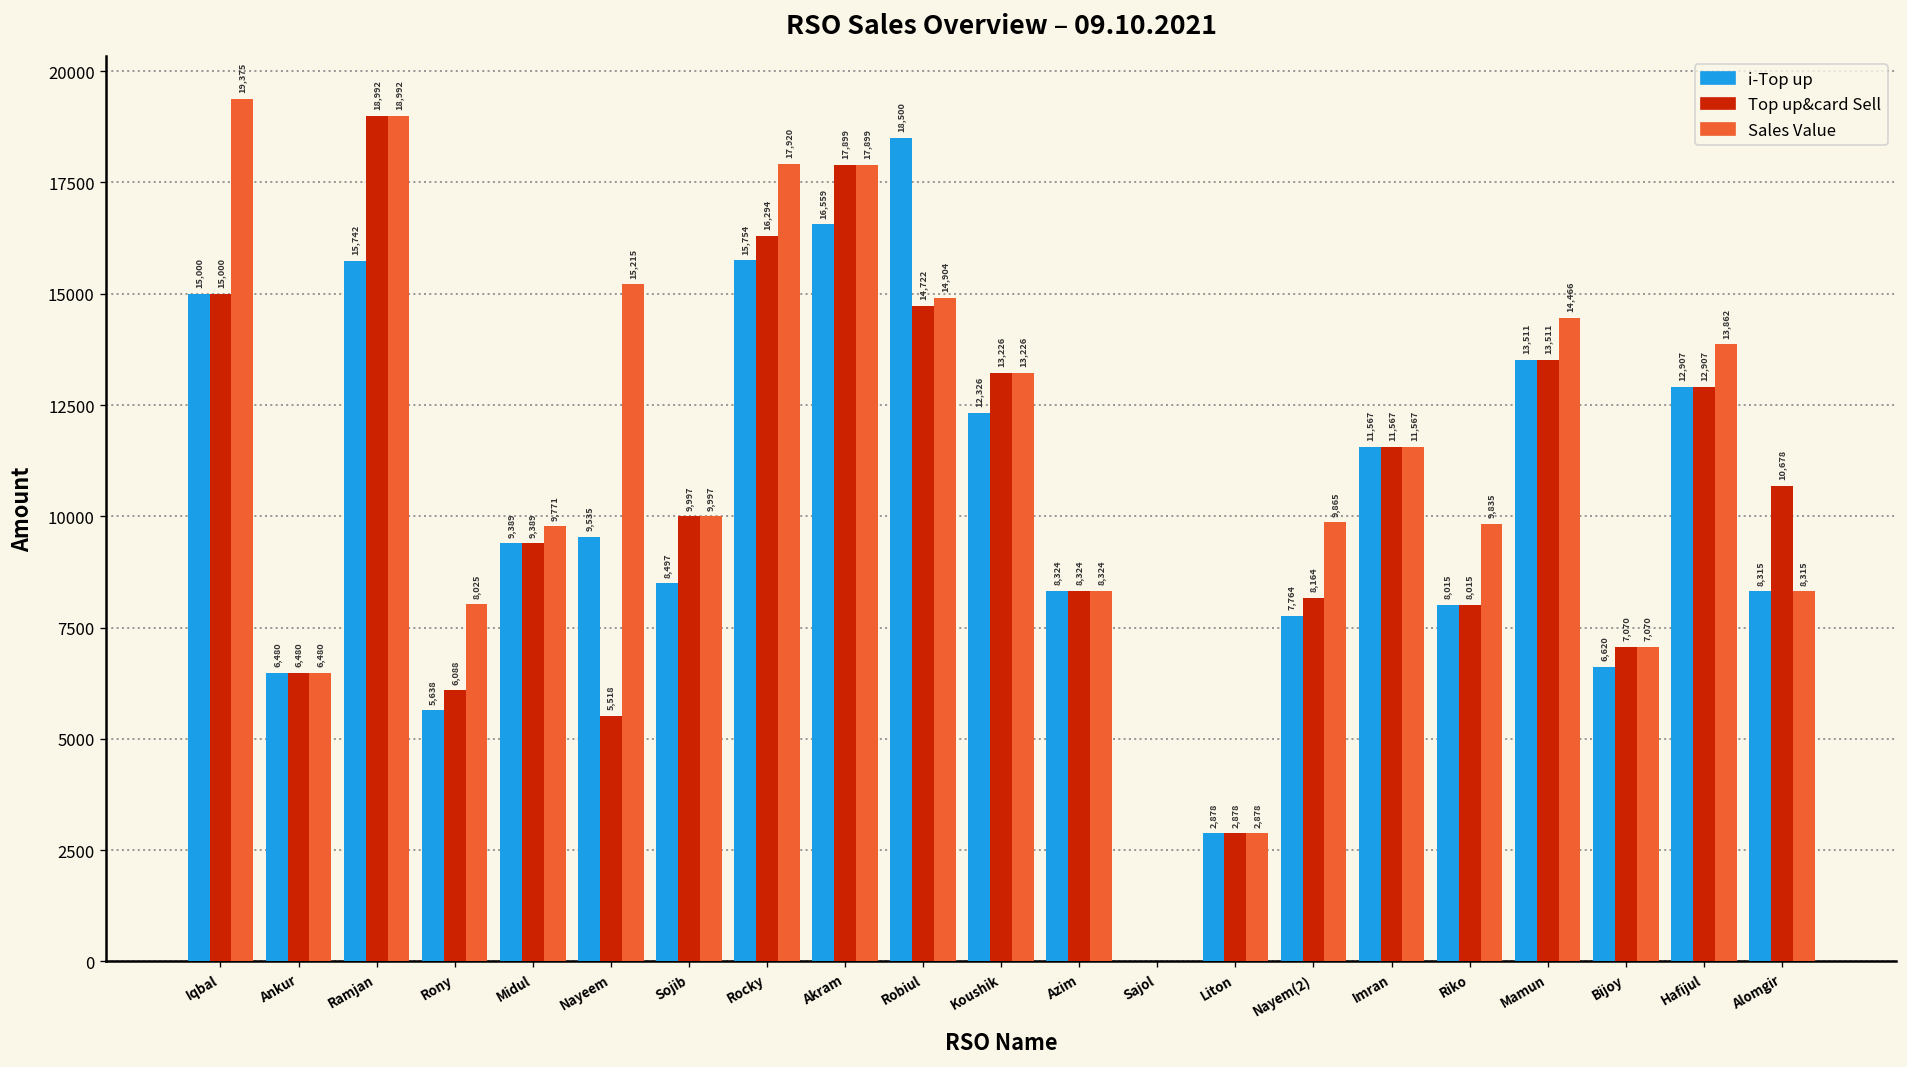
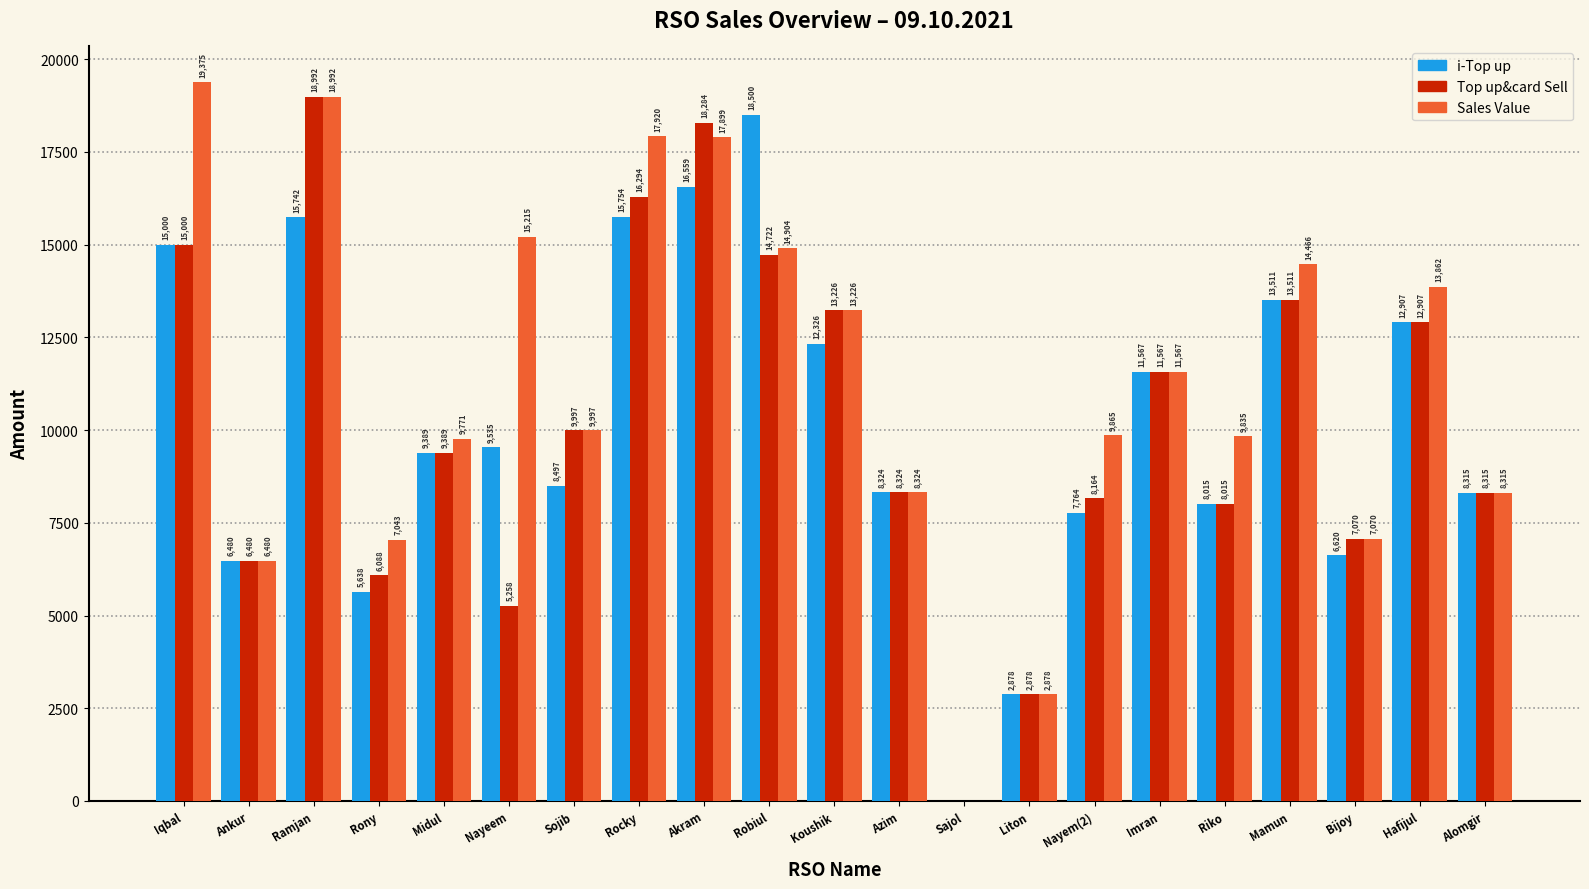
  {
    "i-Top up": {
      "Iqbal": "15,000",
      "Ankur": "6,480",
      "Ramjan": "15,742",
      "Rony": "5,638",
      "Midul": "9,389",
      "Nayeem": "9,535",
      "Sojib": "8,497",
      "Rocky": "15,754",
      "Akram": "16,559",
      "Robiul": "18,500",
      "Koushik": "12,326",
      "Azim": "8,324",
      "Liton": "2,878",
      "Nayem(2)": "7,764",
      "Imran": "11,567",
      "Riko": "8,015",
      "Mamun": "13,511",
      "Bijoy": "6,620",
      "Hafijul": "12,907",
      "Alomgir": "8,315"
    },
    "Top up&card Sell": {
      "Iqbal": "15,000",
      "Ankur": "6,480",
      "Ramjan": "18,992",
      "Rony": "6,088",
      "Midul": "9,389",
-     "Nayeem": "5,518",
+     "Nayeem": "5,258",
      "Sojib": "9,997",
      "Rocky": "16,294",
-     "Akram": "17,899",
+     "Akram": "18,284",
      "Robiul": "14,722",
      "Koushik": "13,226",
      "Azim": "8,324",
      "Liton": "2,878",
      "Nayem(2)": "8,164",
      "Imran": "11,567",
      "Riko": "8,015",
      "Mamun": "13,511",
      "Bijoy": "7,070",
      "Hafijul": "12,907",
-     "Alomgir": "10,678"
+     "Alomgir": "8,315"
    },
    "Sales Value": {
      "Iqbal": "19,375",
      "Ankur": "6,480",
      "Ramjan": "18,992",
-     "Rony": "8,025",
+     "Rony": "7,043",
      "Midul": "9,771",
      "Nayeem": "15,215",
      "Sojib": "9,997",
      "Rocky": "17,920",
      "Akram": "17,899",
      "Robiul": "14,904",
      "Koushik": "13,226",
      "Azim": "8,324",
      "Liton": "2,878",
      "Nayem(2)": "9,865",
      "Imran": "11,567",
      "Riko": "9,835",
      "Mamun": "14,466",
      "Bijoy": "7,070",
      "Hafijul": "13,862",
      "Alomgir": "8,315"
    }
  }
